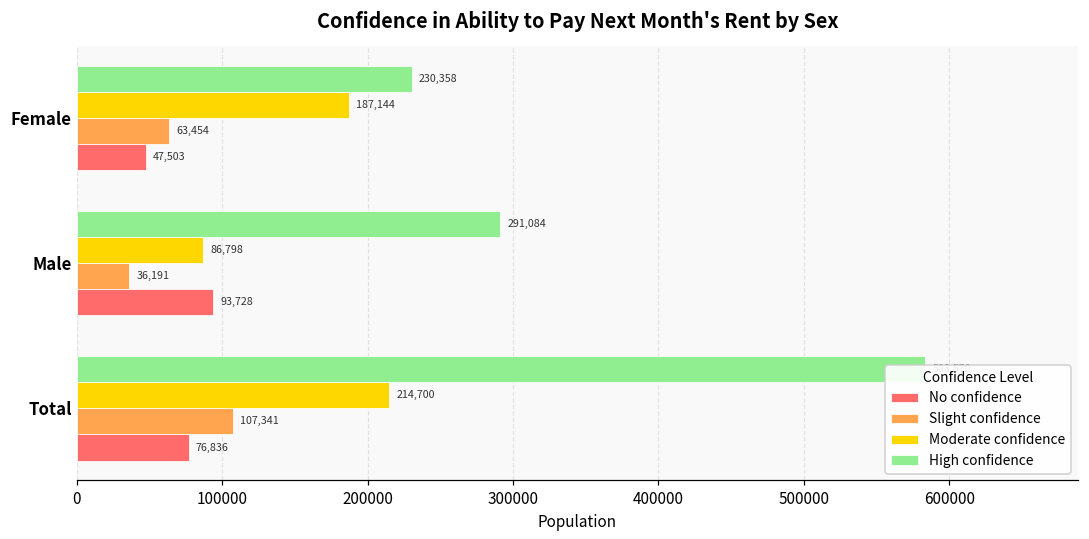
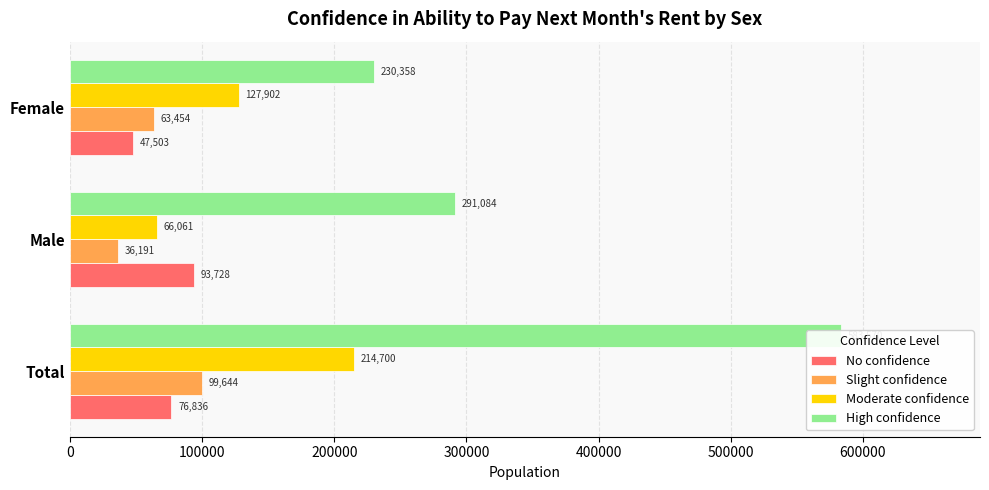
  {
    "No confidence": {
      "Female": "47,503",
      "Male": "93,728",
      "Total": "76,836"
    },
    "Slight confidence": {
      "Female": "63,454",
      "Male": "36,191",
-     "Total": "107,341"
+     "Total": "99,644"
    },
    "Moderate confidence": {
-     "Female": "187,144",
-     "Male": "86,798",
+     "Female": "127,902",
+     "Male": "66,061",
      "Total": "214,700"
    },
    "High confidence": {
      "Female": "230,358",
      "Male": "291,084"
    }
  }
